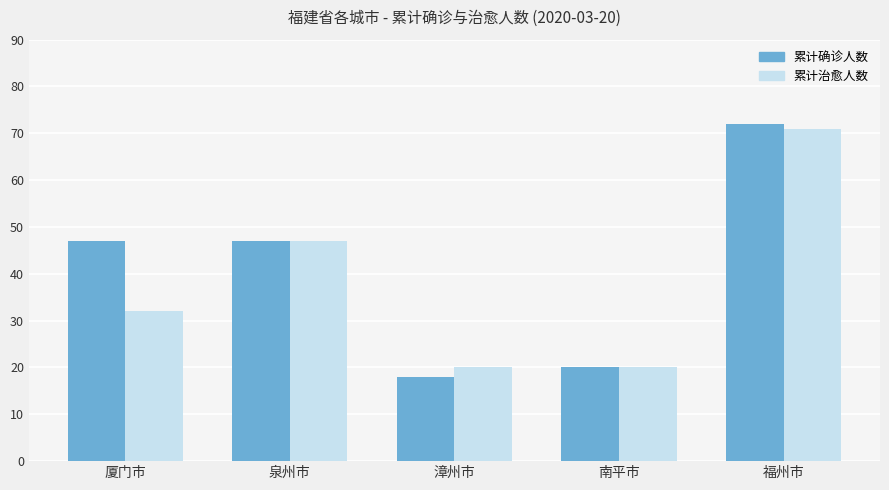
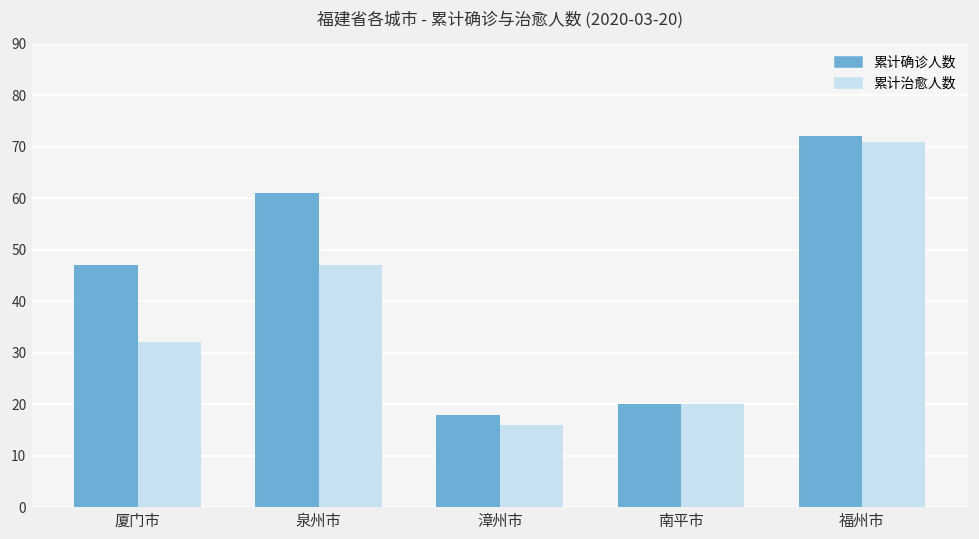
  {
    "累计确诊人数": {
      "厦门市": 47,
-     "泉州市": 47,
+     "泉州市": 61,
      "漳州市": 18,
      "南平市": 20,
      "福州市": 72
    },
    "累计治愈人数": {
      "厦门市": 32,
      "泉州市": 47,
-     "漳州市": 20,
+     "漳州市": 16,
      "南平市": 20,
      "福州市": 71
    }
  }
